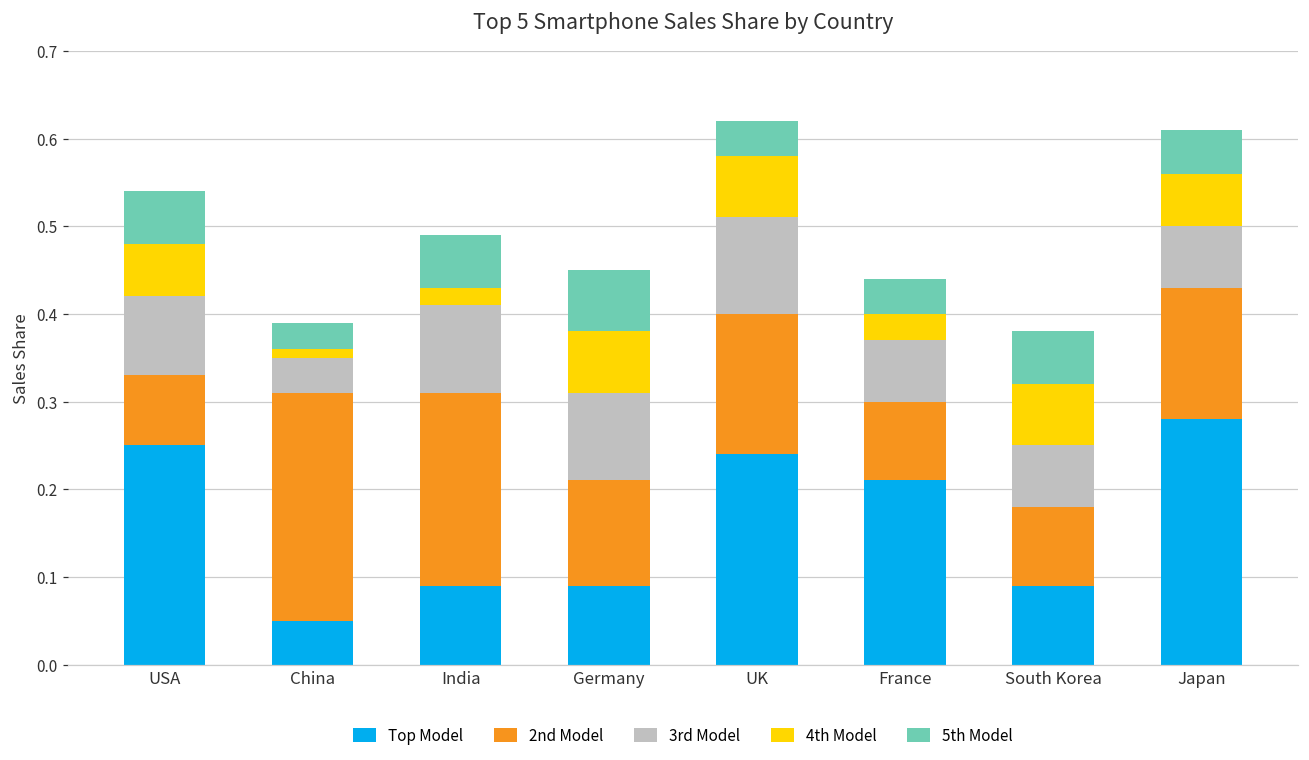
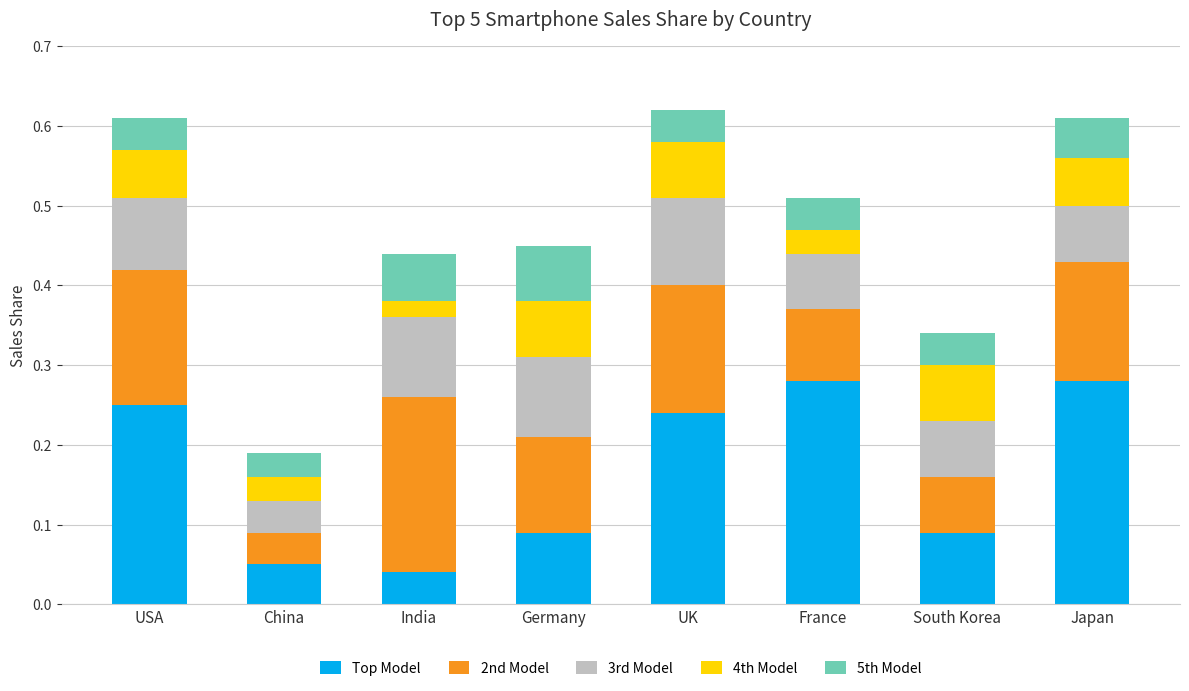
  {
    "Top Model": {
      "USA": 0.25,
      "China": 0.05,
-     "India": 0.09,
+     "India": 0.04,
      "Germany": 0.09,
      "UK": 0.24,
-     "France": 0.21,
+     "France": 0.28,
      "South Korea": 0.09,
      "Japan": 0.28
    },
    "2nd Model": {
-     "USA": 0.08,
-     "China": 0.26,
+     "USA": 0.17,
+     "China": 0.04,
      "India": 0.22,
      "Germany": 0.12,
      "UK": 0.16,
      "France": 0.09,
-     "South Korea": 0.09,
+     "South Korea": 0.07,
      "Japan": 0.15
    },
    "3rd Model": {
      "USA": 0.09,
      "China": 0.04,
      "India": 0.10,
      "Germany": 0.10,
      "UK": 0.11,
      "France": 0.07,
      "South Korea": 0.07,
      "Japan": 0.07
    },
    "4th Model": {
      "USA": 0.06,
-     "China": 0.01,
+     "China": 0.03,
      "India": 0.02,
      "Germany": 0.07,
      "UK": 0.07,
      "France": 0.03,
      "South Korea": 0.07,
      "Japan": 0.06
    },
    "5th Model": {
-     "USA": 0.06,
+     "USA": 0.04,
      "China": 0.03,
      "India": 0.06,
      "Germany": 0.07,
      "UK": 0.04,
      "France": 0.04,
-     "South Korea": 0.06,
+     "South Korea": 0.04,
      "Japan": 0.05
    }
  }
